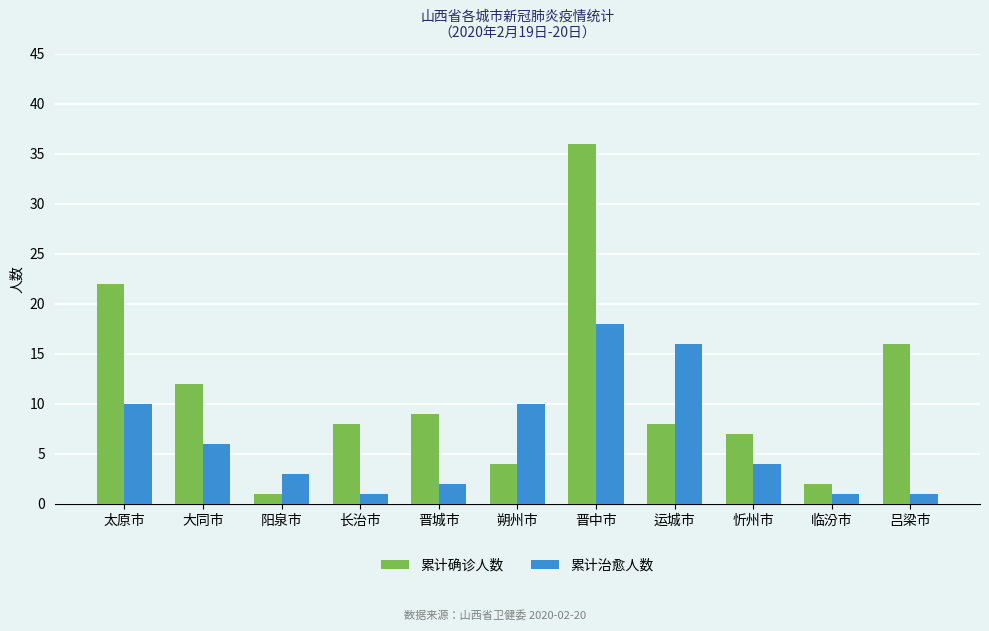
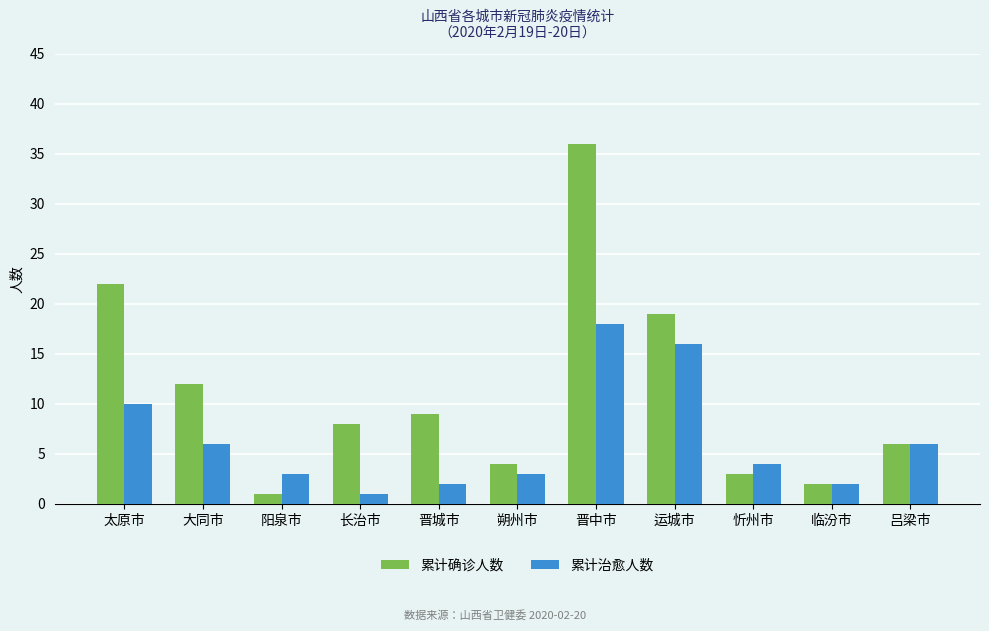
  {
    "累计确诊人数": {
      "太原市": 22,
      "大同市": 12,
      "阳泉市": 1,
      "长治市": 8,
      "晋城市": 9,
      "朔州市": 4,
      "晋中市": 36,
-     "运城市": 8,
-     "忻州市": 7,
+     "运城市": 19,
+     "忻州市": 3,
      "临汾市": 2,
-     "吕梁市": 16
+     "吕梁市": 6
    },
    "累计治愈人数": {
      "太原市": 10,
      "大同市": 6,
      "阳泉市": 3,
      "长治市": 1,
      "晋城市": 2,
-     "朔州市": 10,
+     "朔州市": 3,
      "晋中市": 18,
      "运城市": 16,
      "忻州市": 4,
-     "临汾市": 1,
-     "吕梁市": 1
+     "临汾市": 2,
+     "吕梁市": 6
    }
  }
